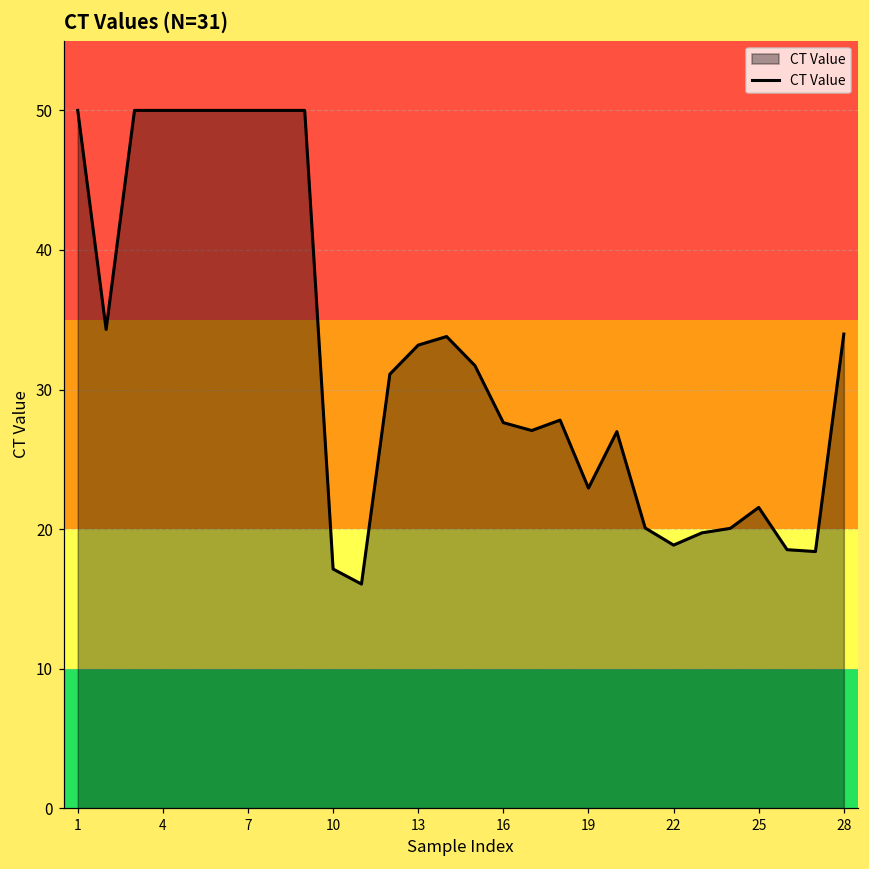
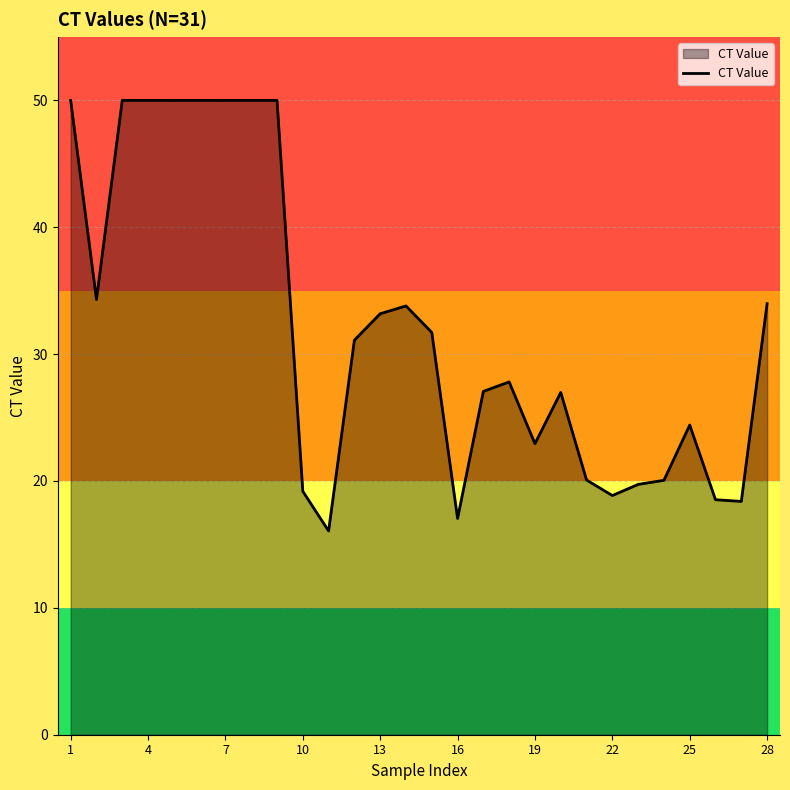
  {
    "1": 50.0,
    "4": 50.0,
    "7": 50.0,
-   "10": 17.1,
+   "10": 19.2,
    "13": 33.2,
-   "16": 27.6,
+   "16": 17.0,
    "19": 22.9,
    "22": 18.9,
-   "25": 21.6,
+   "25": 24.4,
    "28": 34.0
  }
